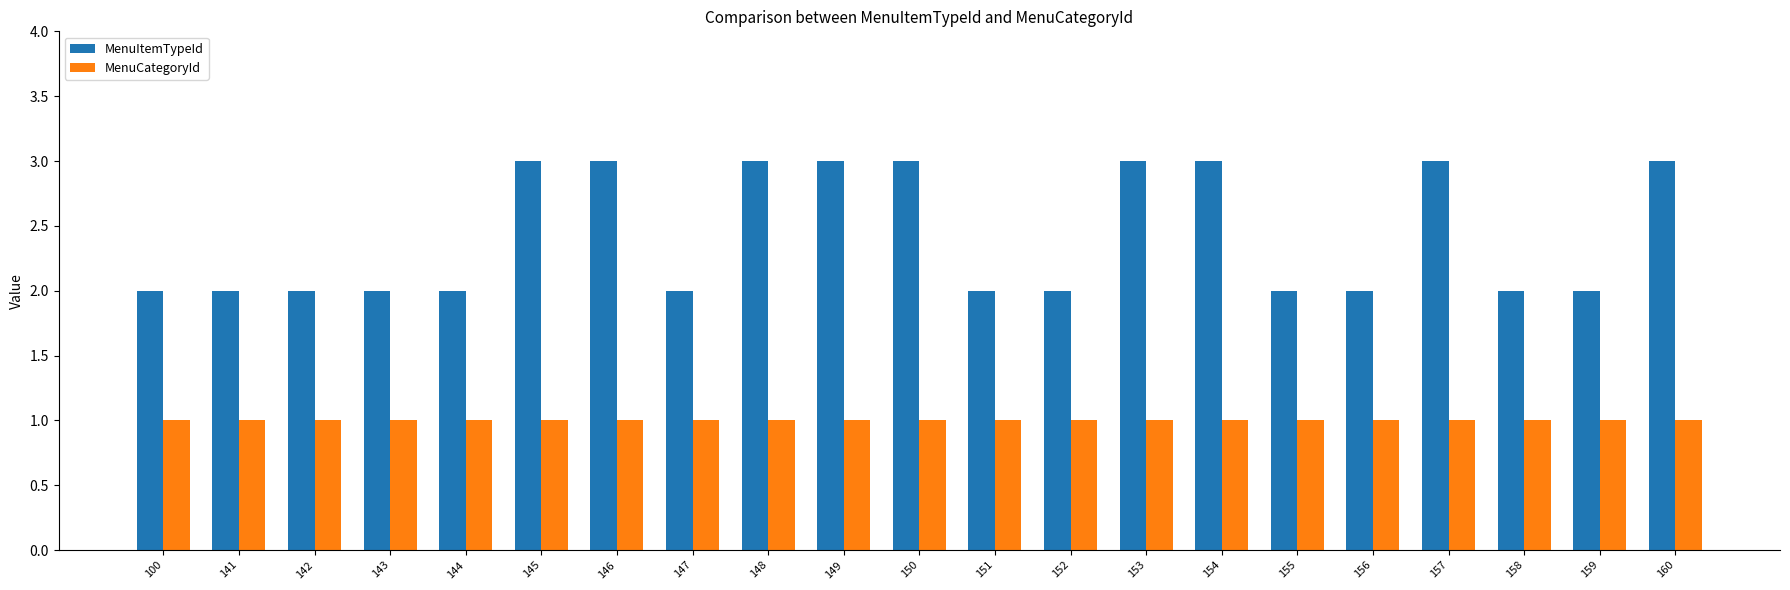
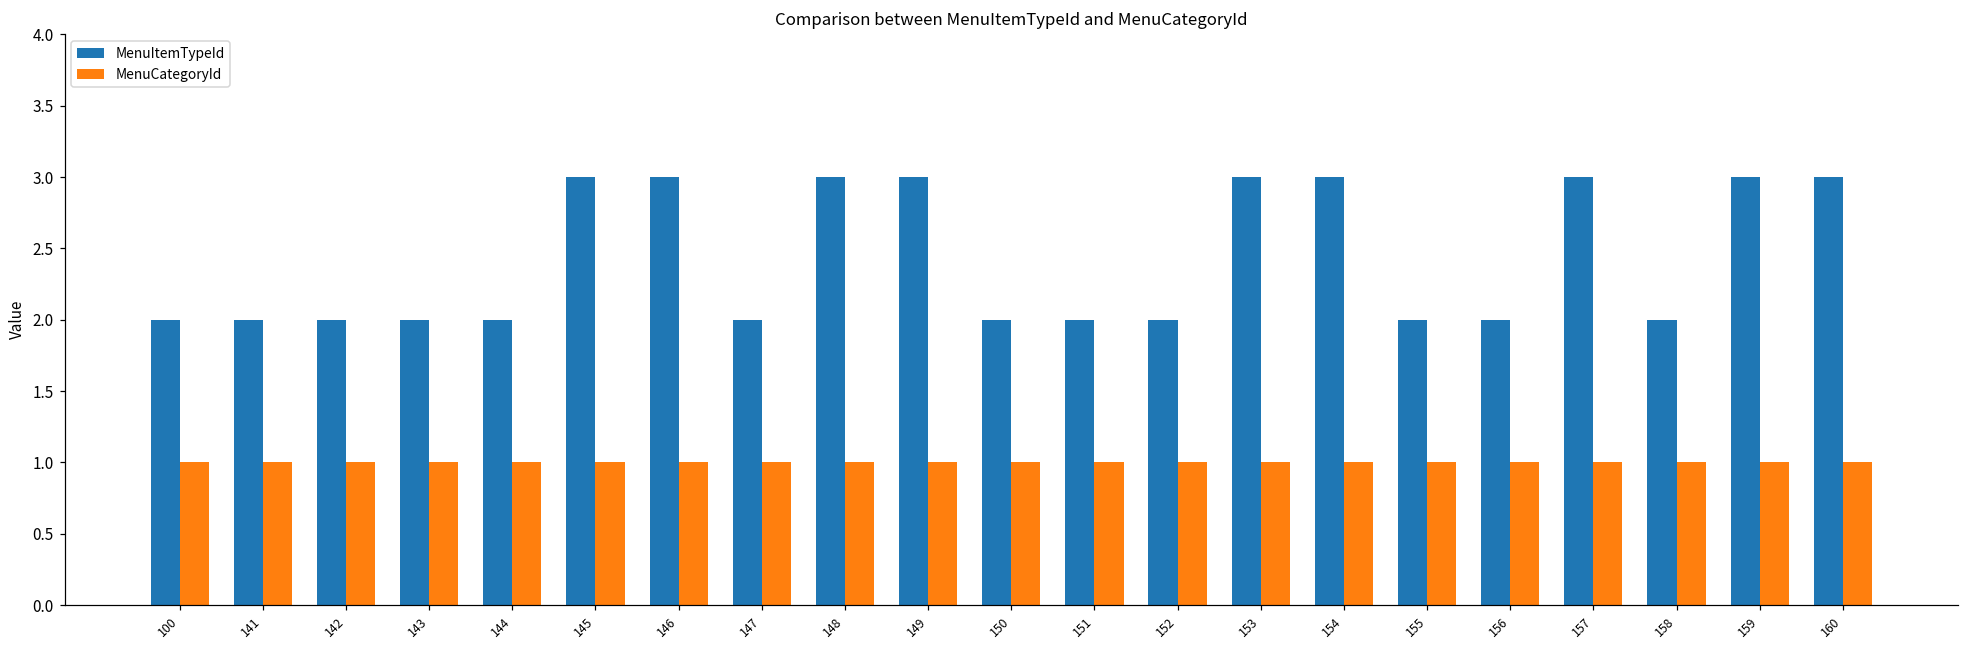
  {
    "MenuItemTypeId": {
      "100": 2,
      "141": 2,
      "142": 2,
      "143": 2,
      "144": 2,
      "145": 3,
      "146": 3,
      "147": 2,
      "148": 3,
      "149": 3,
-     "150": 3,
+     "150": 2,
      "151": 2,
      "152": 2,
      "153": 3,
      "154": 3,
      "155": 2,
      "156": 2,
      "157": 3,
      "158": 2,
-     "159": 2,
+     "159": 3,
      "160": 3
    },
    "MenuCategoryId": {
      "100": 1,
      "141": 1,
      "142": 1,
      "143": 1,
      "144": 1,
      "145": 1,
      "146": 1,
      "147": 1,
      "148": 1,
      "149": 1,
      "150": 1,
      "151": 1,
      "152": 1,
      "153": 1,
      "154": 1,
      "155": 1,
      "156": 1,
      "157": 1,
      "158": 1,
      "159": 1,
      "160": 1
    }
  }
